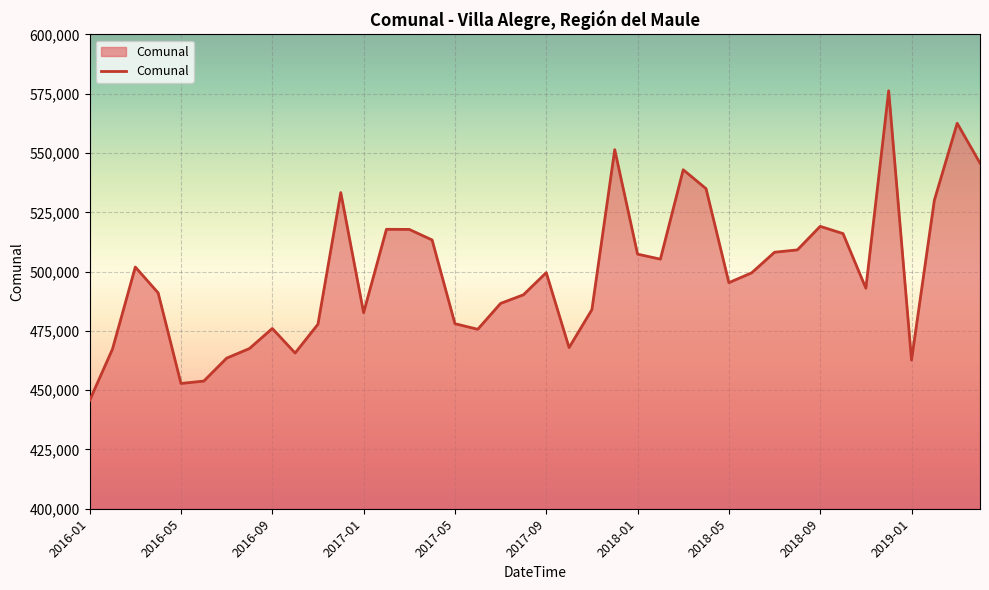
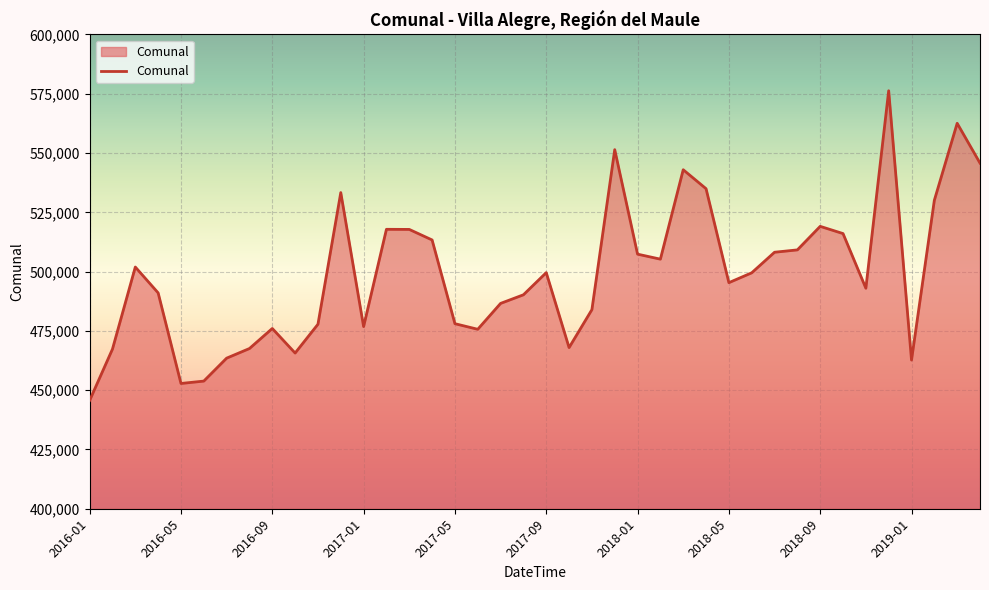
  {
    "2016-01": "446,000",
    "2016-05": "453,000",
    "2016-09": "476,000",
-   "2017-01": "483,000",
+   "2017-01": "477,000",
    "2017-05": "478,000",
    "2017-09": "500,000",
    "2018-01": "507,000",
    "2018-05": "495,000",
    "2018-09": "519,000",
    "2019-01": "463,000"
  }
